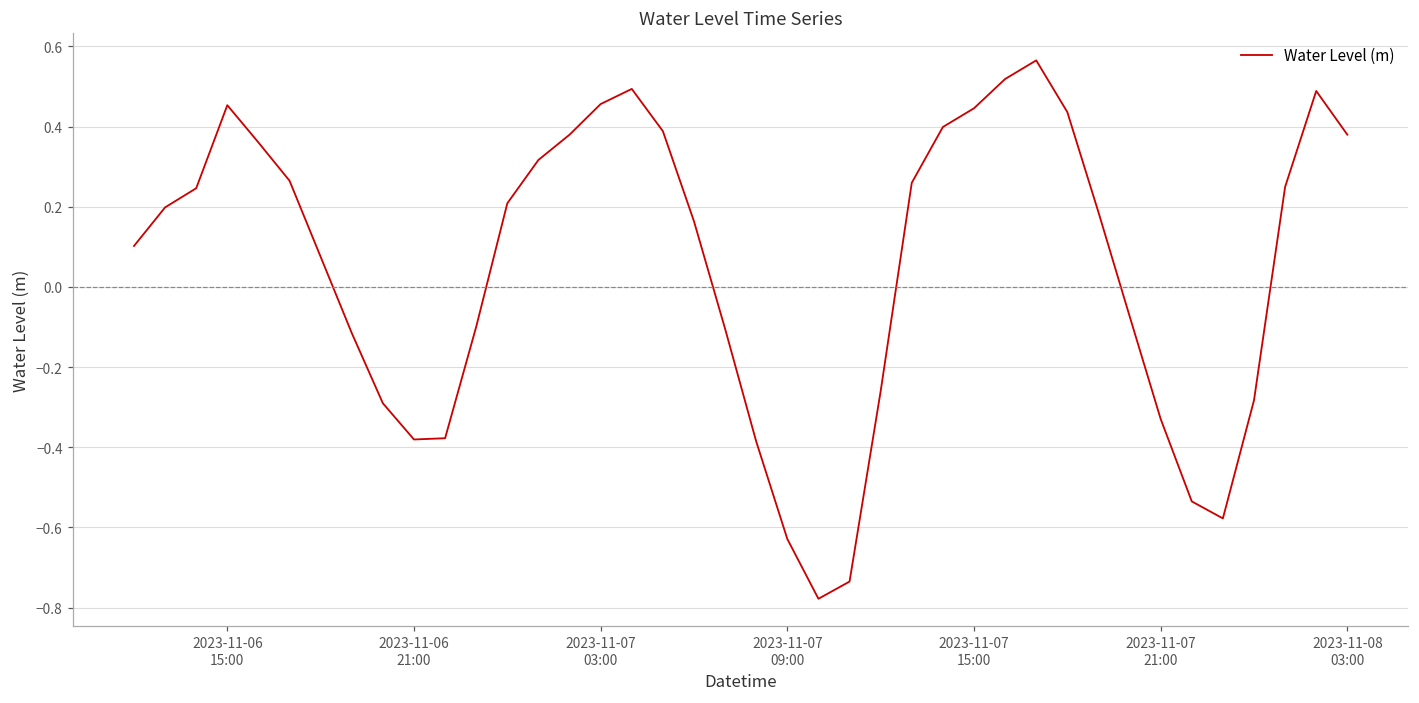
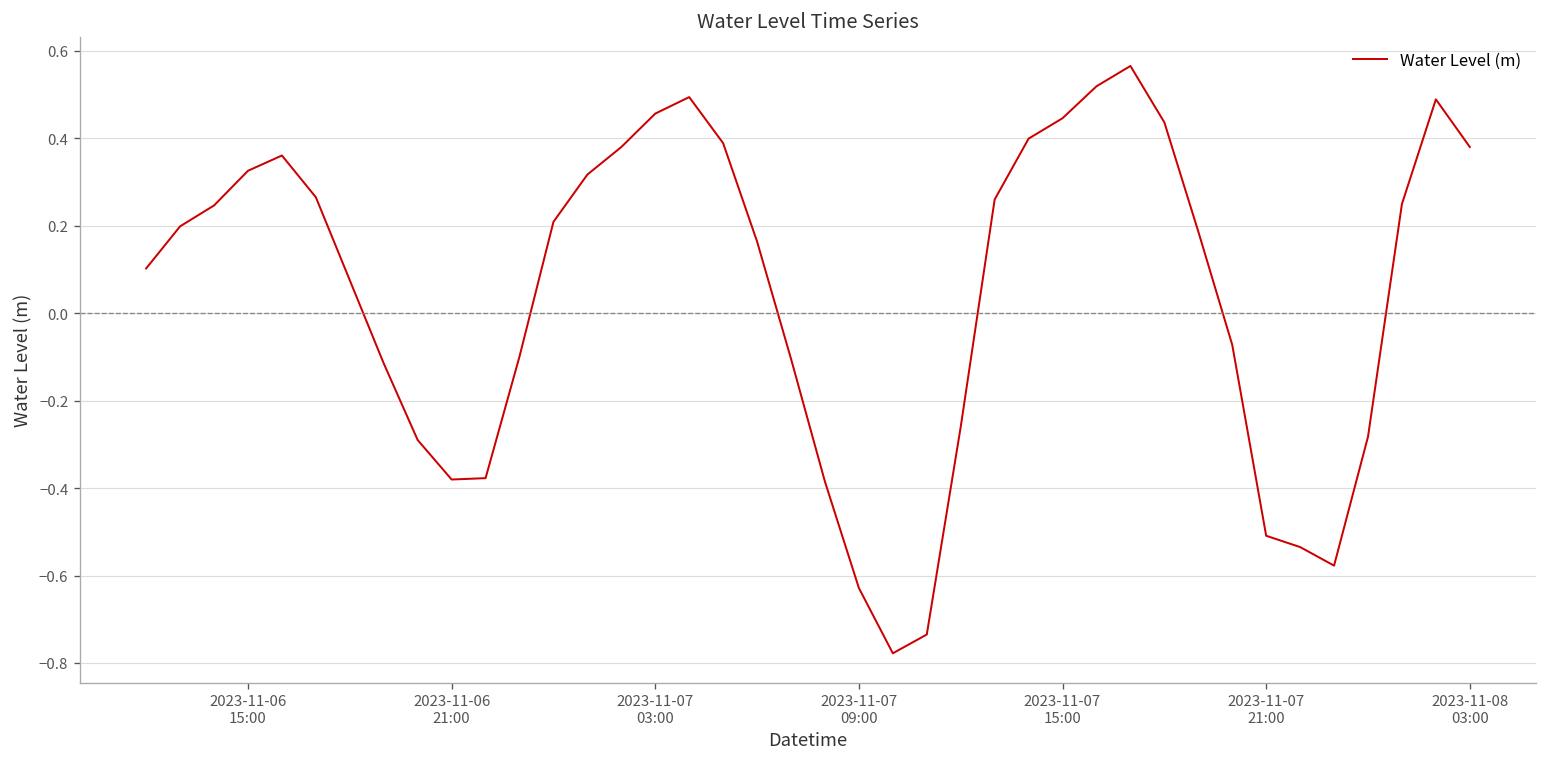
  {
-   "2023-11-06 15:00": 0.45,
+   "2023-11-06 15:00": 0.33,
    "2023-11-06 21:00": -0.38,
    "2023-11-07 03:00": 0.46,
    "2023-11-07 09:00": -0.63,
    "2023-11-07 15:00": 0.45,
-   "2023-11-07 21:00": -0.33,
+   "2023-11-07 21:00": -0.51,
    "2023-11-08 03:00": 0.38
  }
